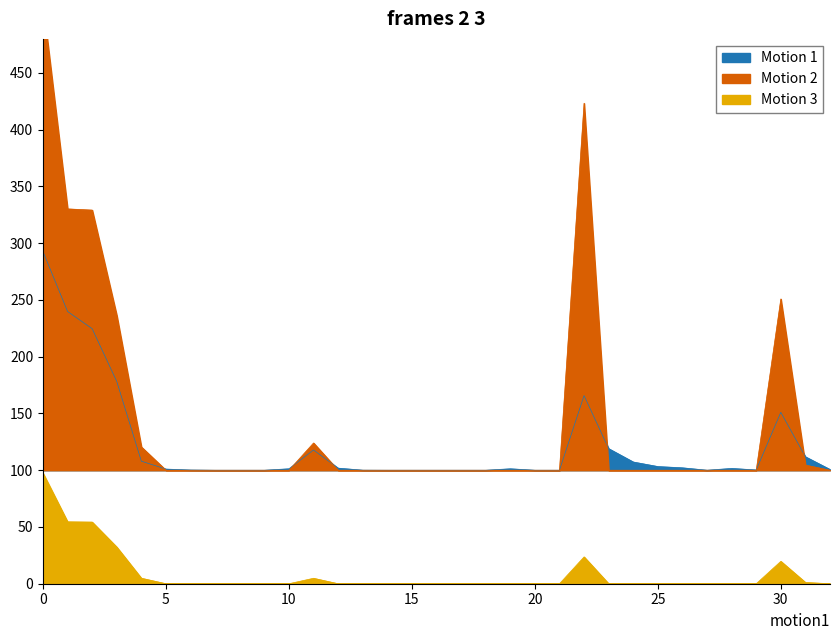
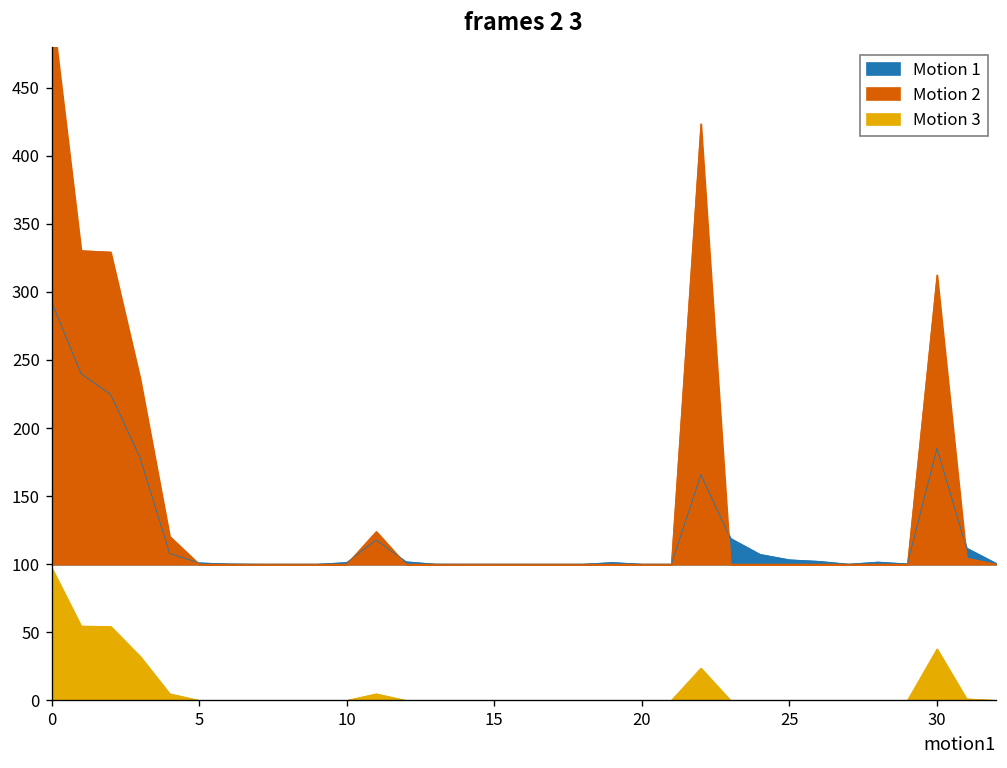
  {
    "Motion 1": {
      "0": 293,
-     "30": 151
+     "30": 185
    },
    "Motion 2": {
-     "30": 251
+     "30": 312
    },
    "Motion 3": {
      "0": 97,
      "5": 0,
      "10": 0,
      "15": 0,
      "20": 0,
      "25": 0,
-     "30": 20
+     "30": 38
    }
  }
